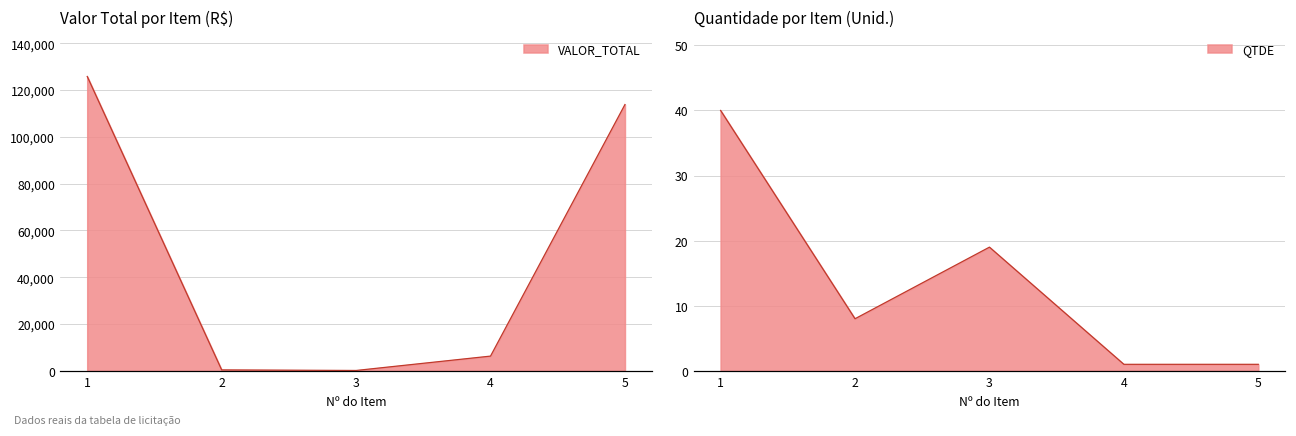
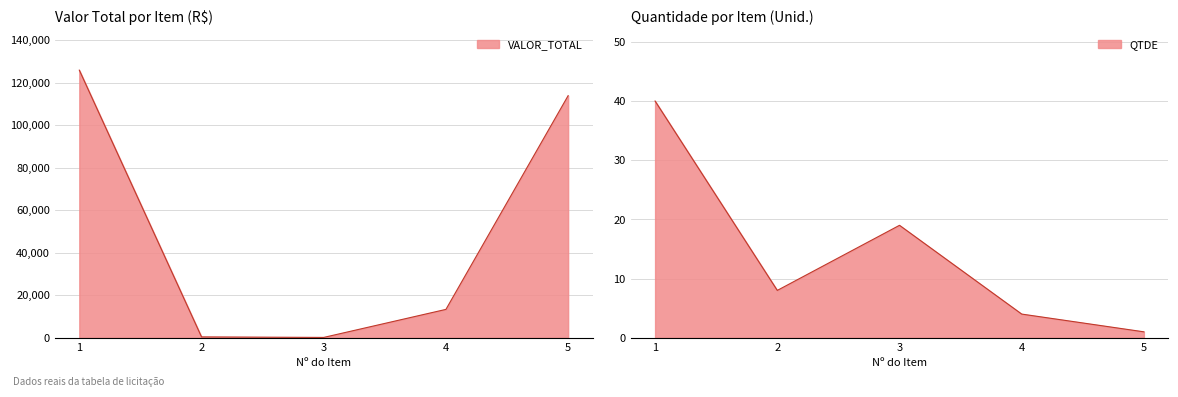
  {
    "Valor Total por Item (R$)": {
      "1": "126,000",
      "2": "0",
      "3": "0",
-     "4": "6,000",
+     "4": "13,000",
      "5": "114,000"
    },
    "Quantidade por Item (Unid.)": {
      "1": "40",
      "2": "8",
      "3": "19",
-     "4": "1",
+     "4": "4",
      "5": "1"
    }
  }
